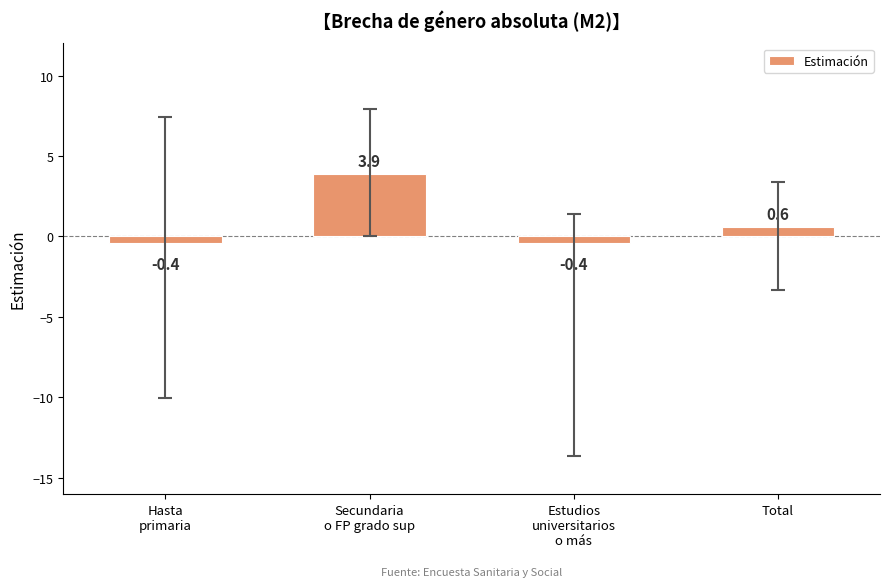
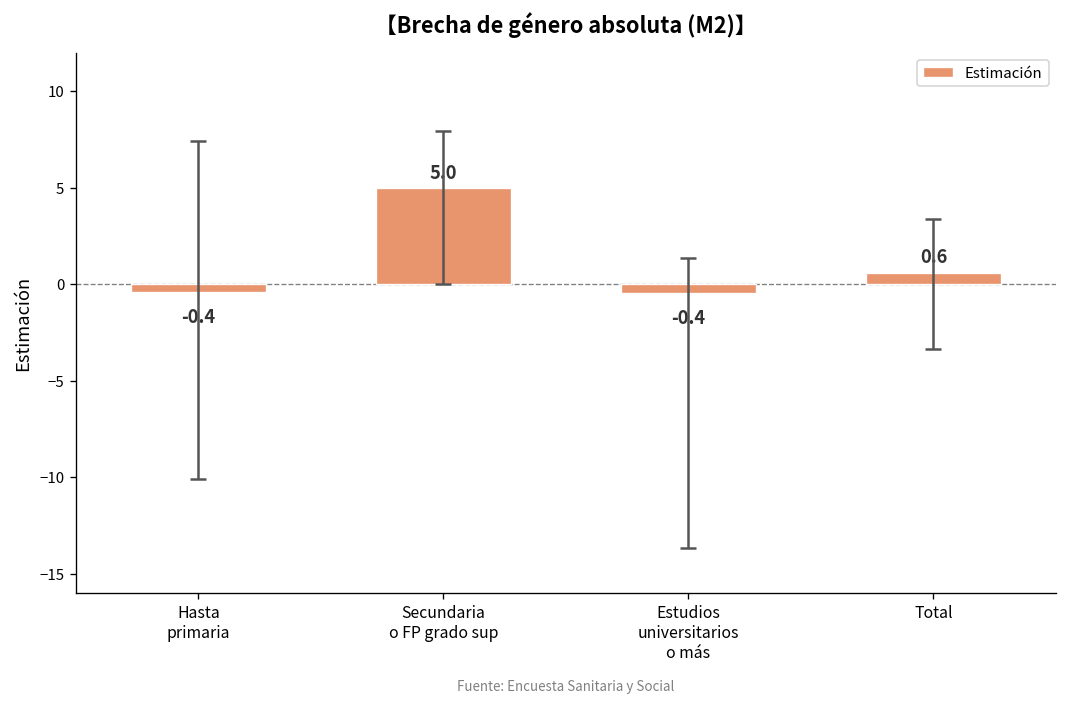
  {
    "Estimación": {
      "Hasta primaria": -0.4,
-     "Secundaria o FP grado sup": 3.9,
+     "Secundaria o FP grado sup": 5.0,
      "Estudios universitarios o más": -0.4,
      "Total": 0.6
    }
  }
